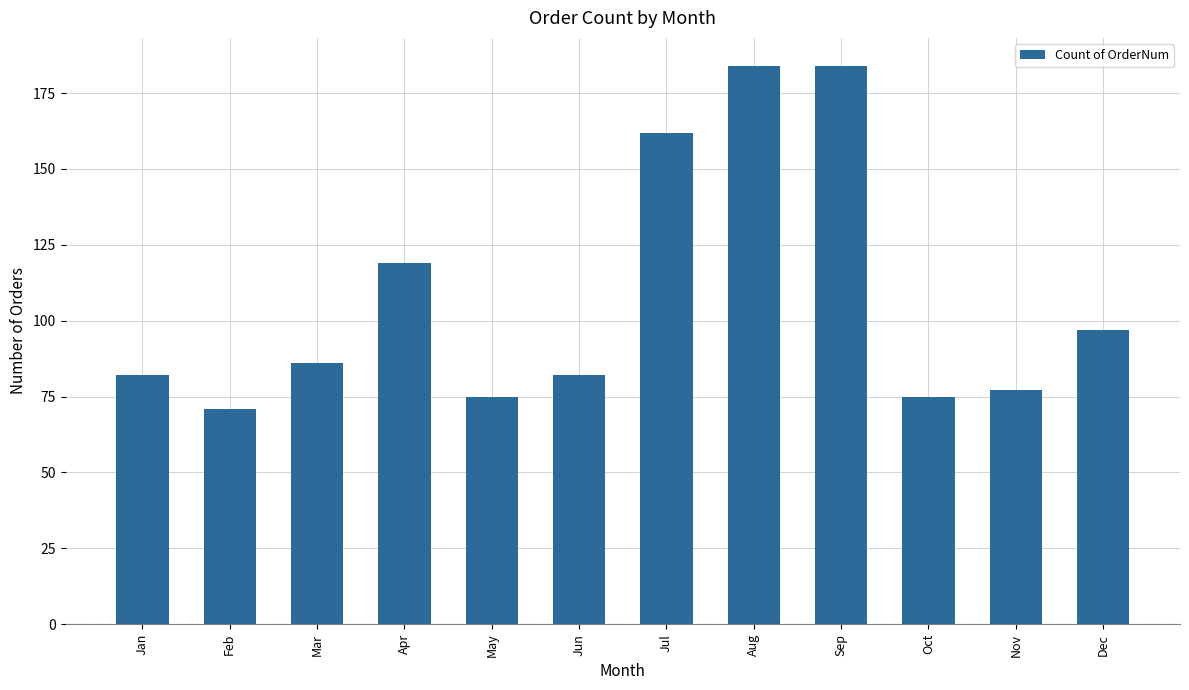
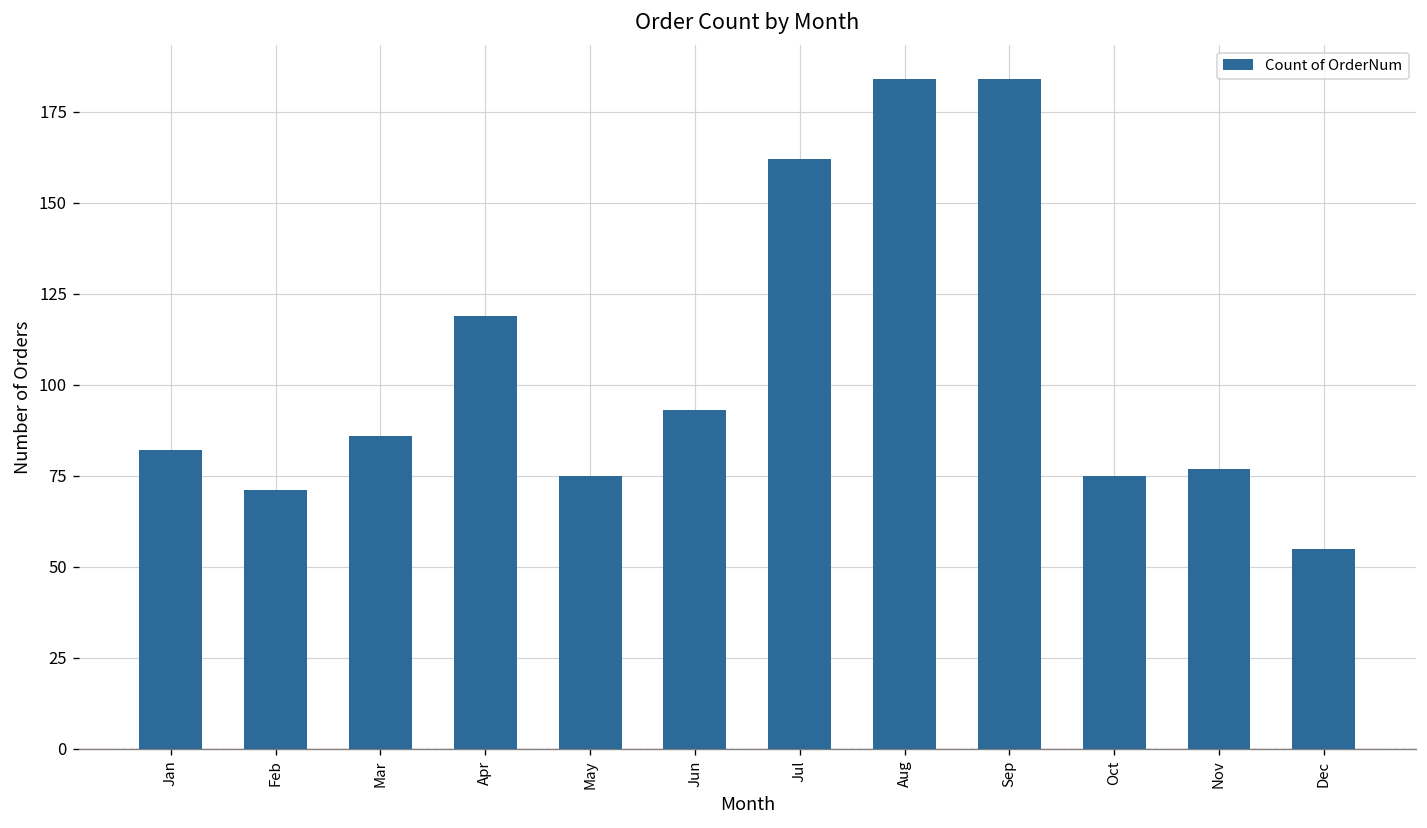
  {
    "Jan": 82,
    "Feb": 71,
    "Mar": 86,
    "Apr": 119,
    "May": 75,
-   "Jun": 82,
+   "Jun": 93,
    "Jul": 162,
    "Aug": 184,
    "Sep": 184,
    "Oct": 75,
    "Nov": 77,
-   "Dec": 97
+   "Dec": 55
  }
